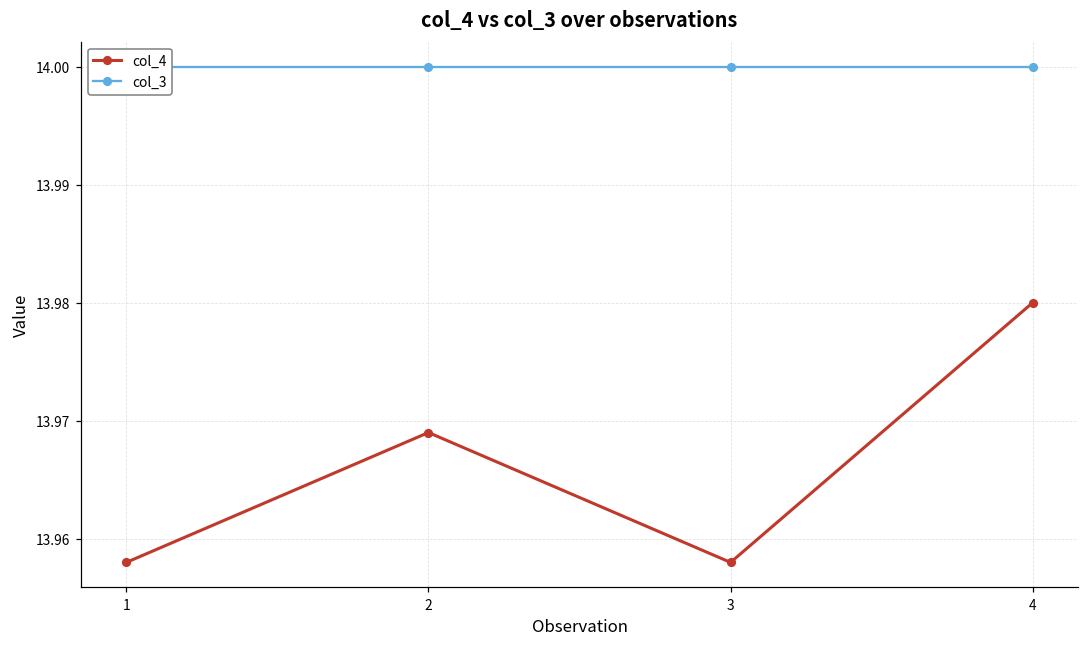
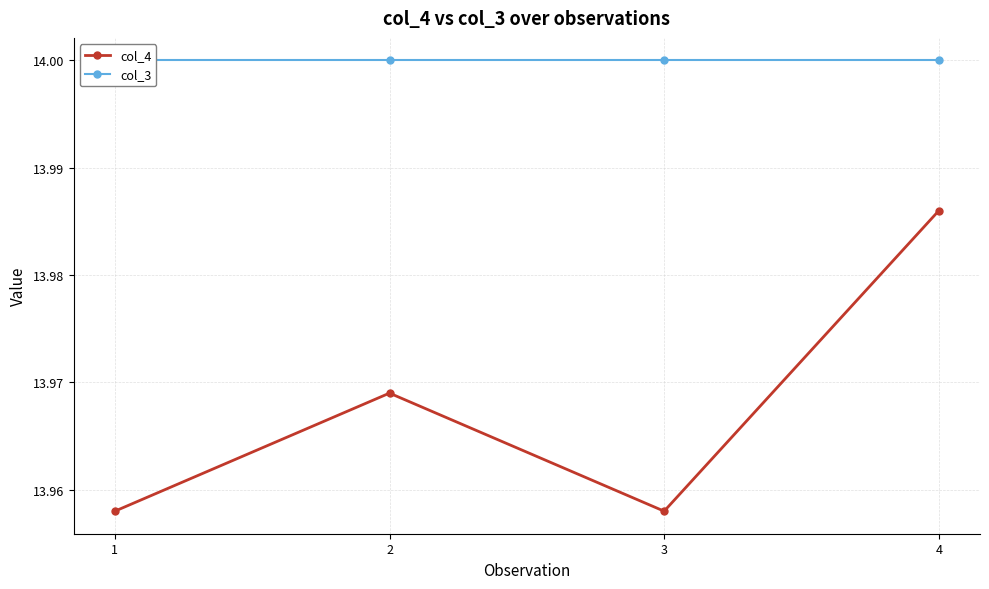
  {
    "col_4": {
      "1": 13.958,
      "2": 13.969,
      "3": 13.958,
-     "4": 13.980
+     "4": 13.986
    },
    "col_3": {
      "2": 14.000,
      "3": 14.000,
      "4": 14.000
    }
  }
